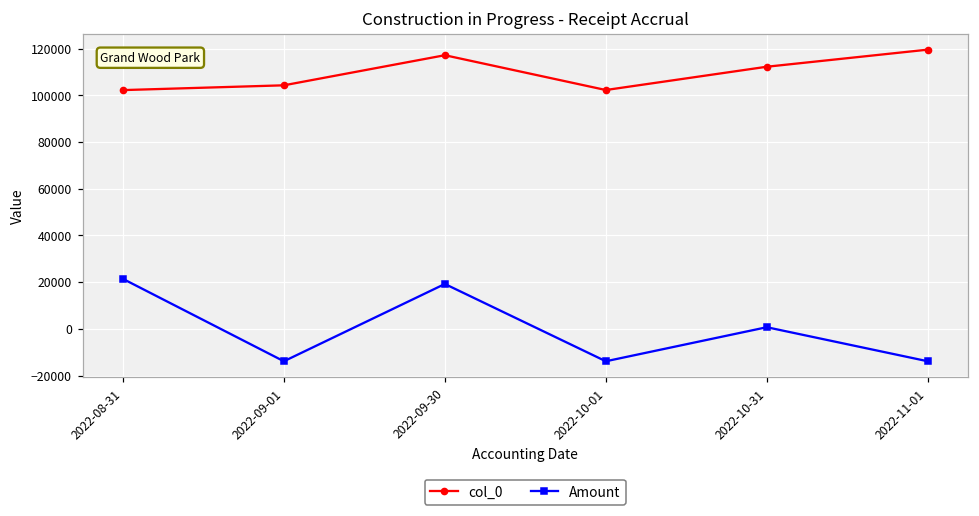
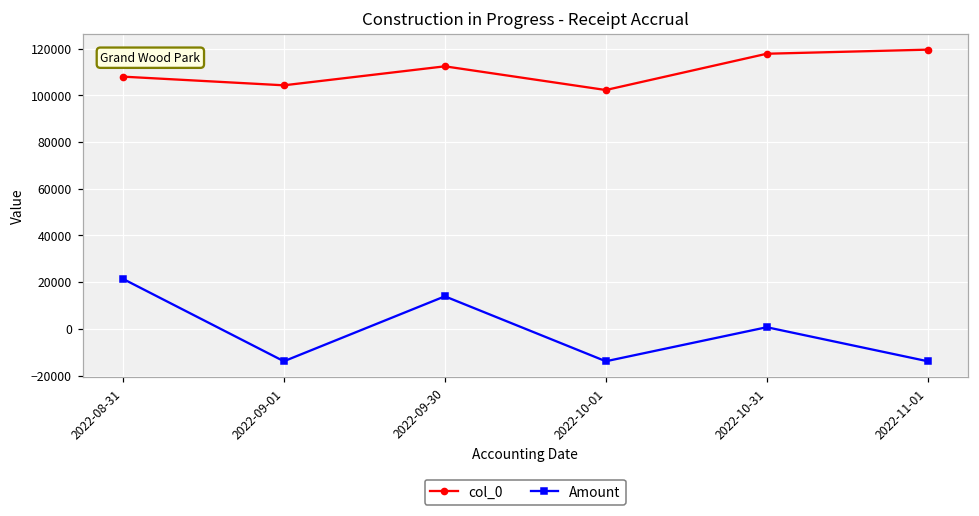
  {
    "col_0": {
-     "2022-08-31": 102000,
+     "2022-08-31": 108000,
      "2022-09-01": 104000,
-     "2022-09-30": 117000,
+     "2022-09-30": 112000,
      "2022-10-01": 102000,
-     "2022-10-31": 112000,
+     "2022-10-31": 118000,
      "2022-11-01": 120000
    },
    "Amount": {
      "2022-08-31": 21000,
      "2022-09-01": -14000,
-     "2022-09-30": 19000,
+     "2022-09-30": 14000,
      "2022-10-01": -14000,
      "2022-10-31": 1000,
      "2022-11-01": -14000
    }
  }
